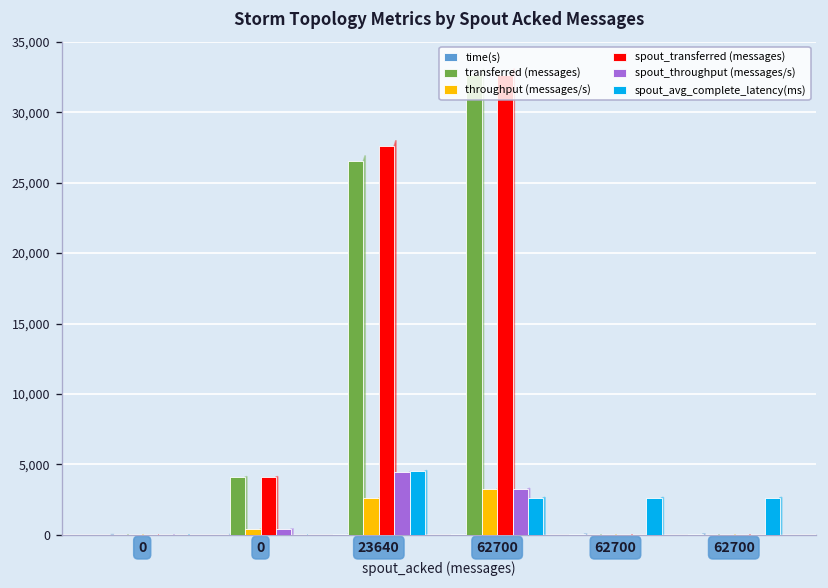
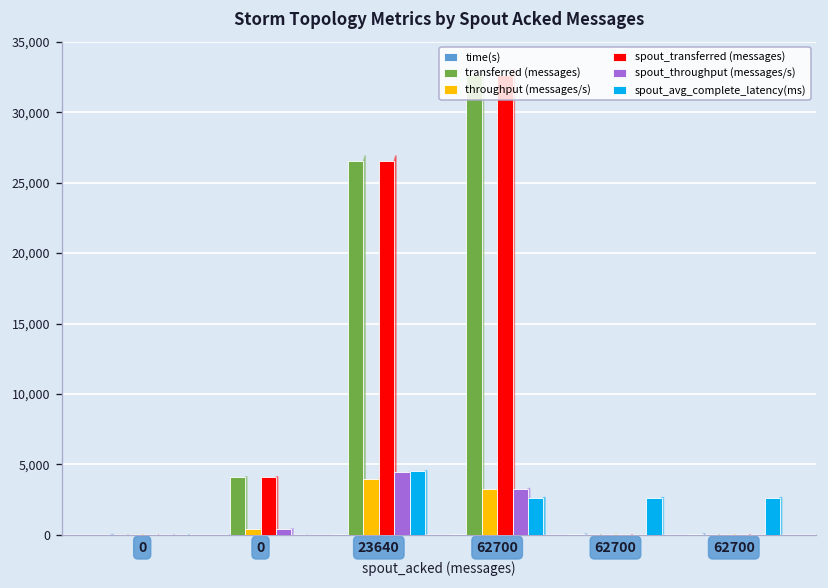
  {
    "transferred (messages)": {
      "23640": "26,500"
    },
    "throughput (messages/s)": {
-     "23640": "2,600"
+     "23640": "4,000"
    },
    "spout_transferred (messages)": {
-     "23640": "27,600"
+     "23640": "26,500"
    },
    "spout_throughput (messages/s)": {
      "23640": "4,400"
    },
    "spout_avg_complete_latency(ms)": {
      "23640": "4,500"
    }
  }
